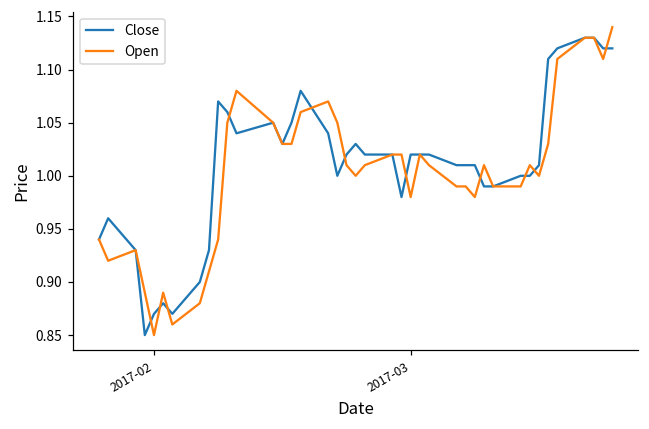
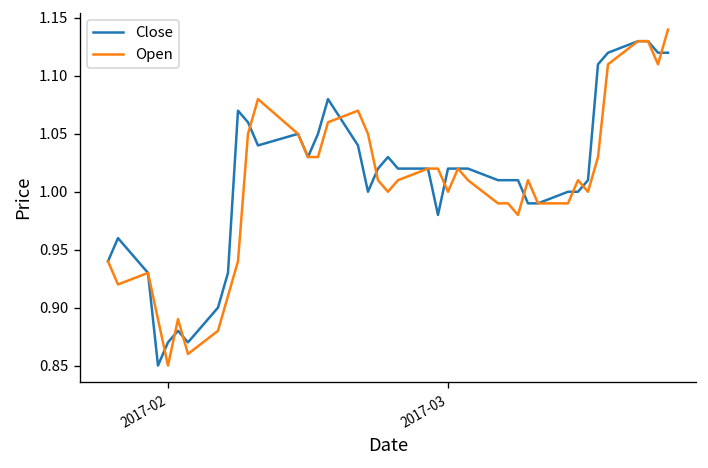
  {
    "Close": {
      "2017-02": 0.87,
      "2017-03": 1.02
    },
    "Open": {
      "2017-02": 0.85,
-     "2017-03": 0.98
+     "2017-03": 1.00
    }
  }
